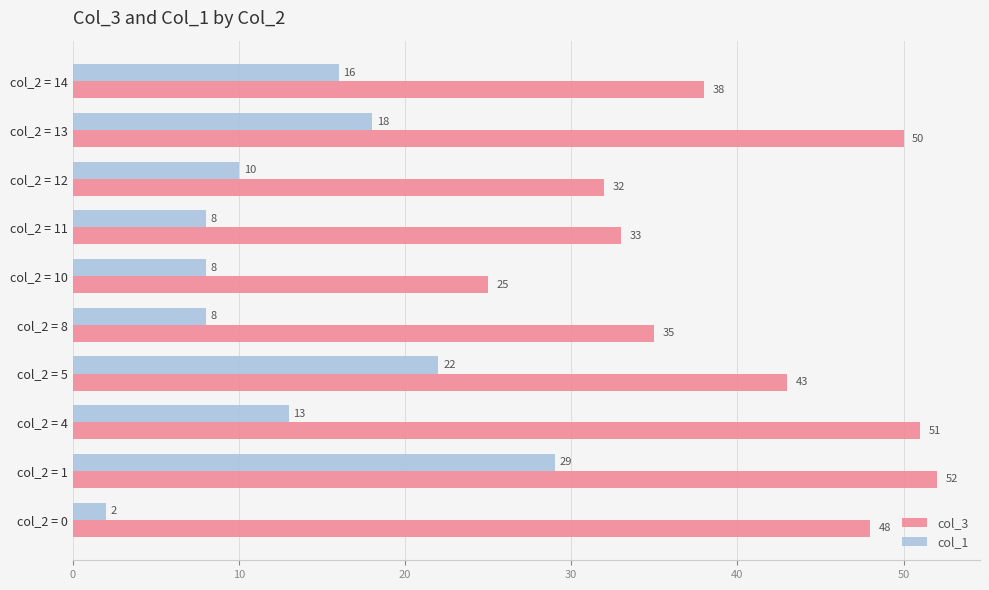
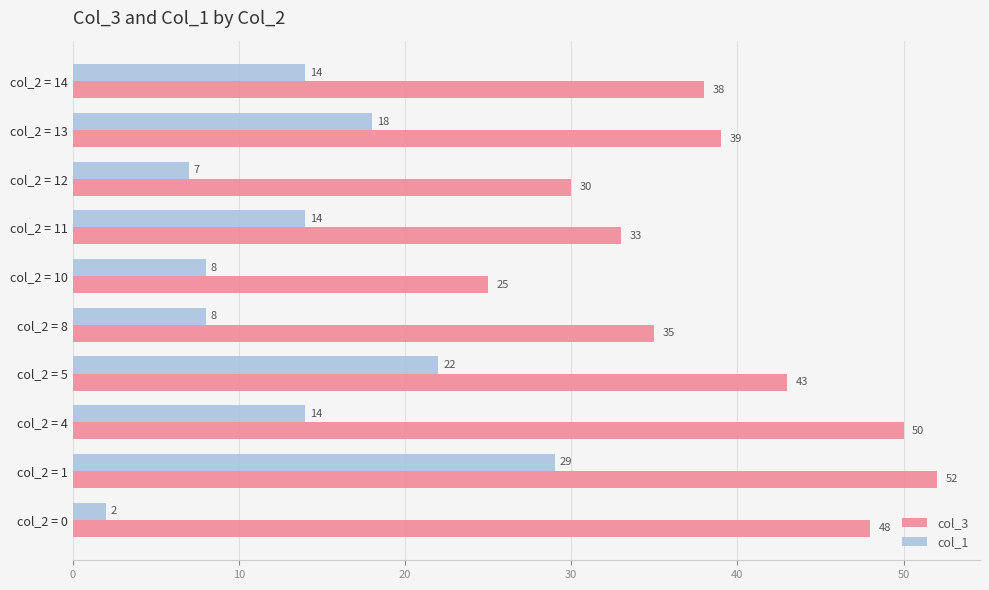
  {
    "col_3": {
      "col_2 = 14": 38,
-     "col_2 = 13": 50,
-     "col_2 = 12": 32,
+     "col_2 = 13": 39,
+     "col_2 = 12": 30,
      "col_2 = 11": 33,
      "col_2 = 10": 25,
      "col_2 = 8": 35,
      "col_2 = 5": 43,
-     "col_2 = 4": 51,
+     "col_2 = 4": 50,
      "col_2 = 1": 52,
      "col_2 = 0": 48
    },
    "col_1": {
-     "col_2 = 14": 16,
+     "col_2 = 14": 14,
      "col_2 = 13": 18,
-     "col_2 = 12": 10,
-     "col_2 = 11": 8,
+     "col_2 = 12": 7,
+     "col_2 = 11": 14,
      "col_2 = 10": 8,
      "col_2 = 8": 8,
      "col_2 = 5": 22,
-     "col_2 = 4": 13,
+     "col_2 = 4": 14,
      "col_2 = 1": 29,
      "col_2 = 0": 2
    }
  }
